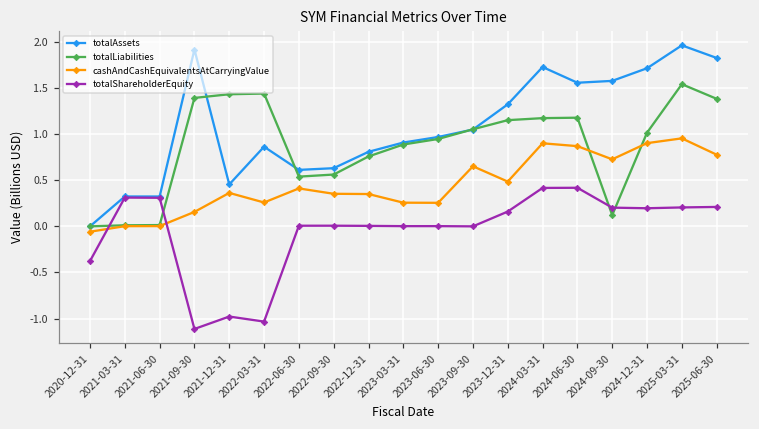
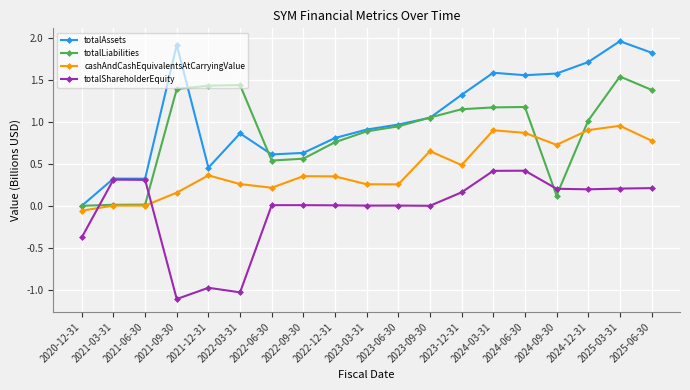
  {
    "totalAssets": {
      "2021-12-31": 0.5,
      "2022-03-31": 0.9,
      "2022-06-30": 0.6,
      "2022-09-30": 0.6,
      "2022-12-31": 0.8,
      "2023-12-31": 1.3,
-     "2024-03-31": 1.7,
+     "2024-03-31": 1.6,
      "2024-06-30": 1.6,
      "2024-09-30": 1.6,
      "2024-12-31": 1.7,
      "2025-03-31": 2.0,
      "2025-06-30": 1.8
    },
    "totalLiabilities": {
      "2021-09-30": 1.4,
      "2022-06-30": 0.5,
      "2022-09-30": 0.6,
      "2022-12-31": 0.8,
      "2023-12-31": 1.2,
      "2024-03-31": 1.2,
      "2024-06-30": 1.2,
      "2024-09-30": 0.1,
      "2024-12-31": 1.0,
      "2025-03-31": 1.5,
      "2025-06-30": 1.4
    },
    "cashAndCashEquivalentsAtCarryingValue": {
      "2020-12-31": -0.1,
      "2021-09-30": 0.2,
      "2021-12-31": 0.4,
      "2022-03-31": 0.3,
-     "2022-06-30": 0.4,
+     "2022-06-30": 0.2,
      "2022-09-30": 0.4,
      "2022-12-31": 0.4,
      "2023-03-31": 0.3,
      "2023-06-30": 0.3,
      "2023-09-30": 0.7,
      "2023-12-31": 0.5,
      "2024-03-31": 0.9,
      "2024-06-30": 0.9,
      "2024-09-30": 0.7,
      "2024-12-31": 0.9,
      "2025-03-31": 1.0,
      "2025-06-30": 0.8
    },
    "totalShareholderEquity": {
      "2020-12-31": -0.4,
      "2021-09-30": -1.1,
      "2021-12-31": -1.0,
      "2022-03-31": -1.0,
      "2022-06-30": 0.0,
      "2022-09-30": 0.0,
      "2022-12-31": 0.0,
      "2023-03-31": 0.0,
      "2023-06-30": 0.0,
      "2023-09-30": 0.0,
      "2023-12-31": 0.2,
      "2024-03-31": 0.4,
      "2024-06-30": 0.4,
      "2024-09-30": 0.2,
      "2024-12-31": 0.2,
      "2025-03-31": 0.2,
      "2025-06-30": 0.2
    }
  }
